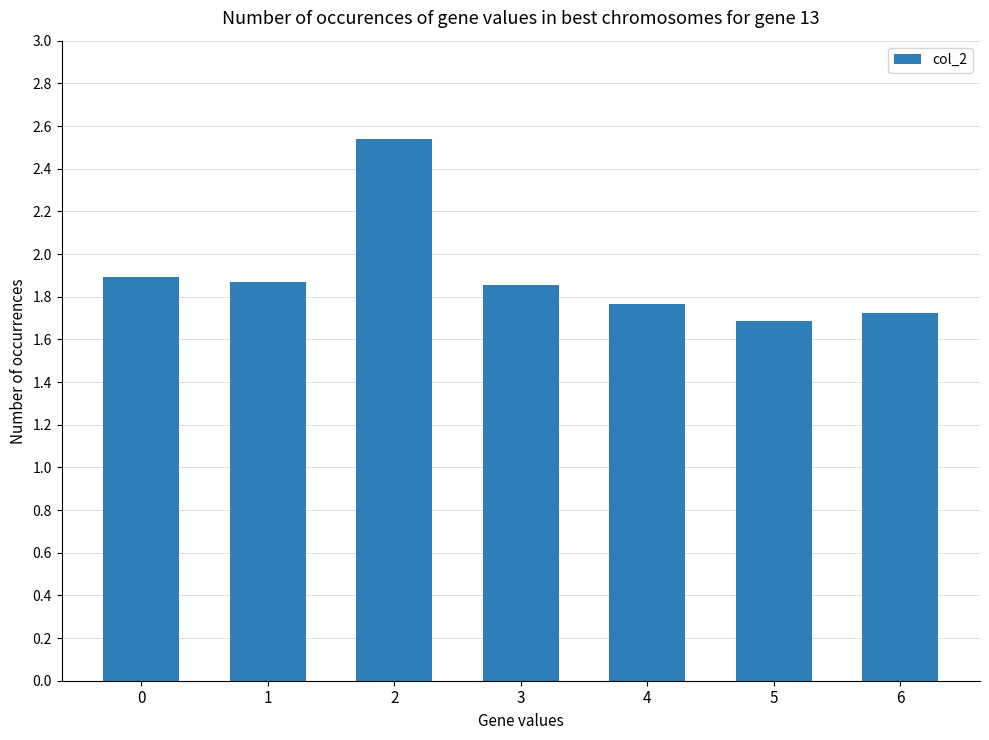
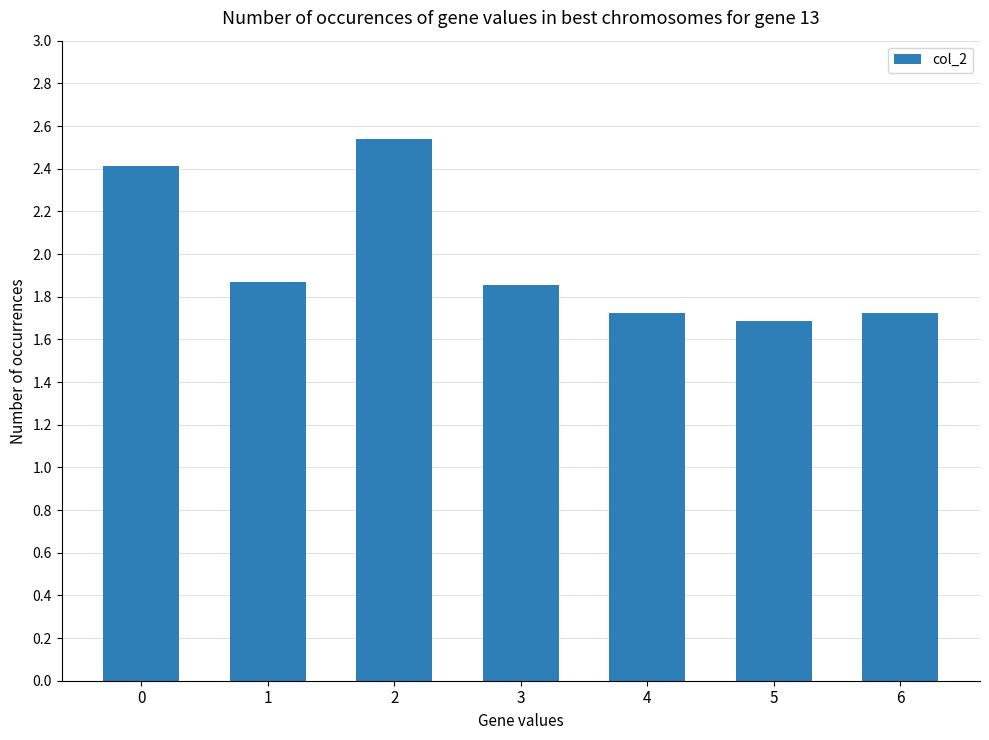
  {
-   "0": 1.89,
+   "0": 2.41,
    "1": 1.87,
    "2": 2.54,
    "3": 1.85,
-   "4": 1.77,
+   "4": 1.73,
    "5": 1.69,
    "6": 1.73
  }
